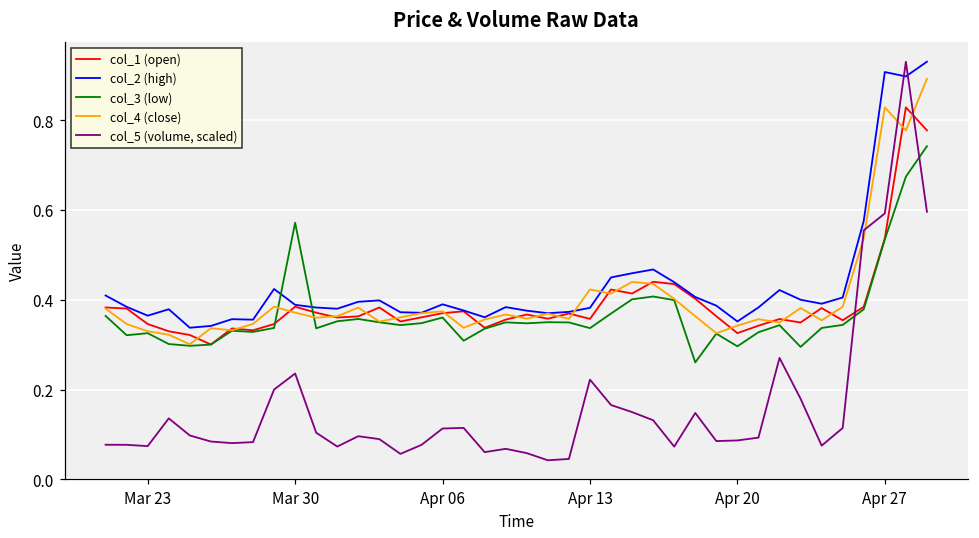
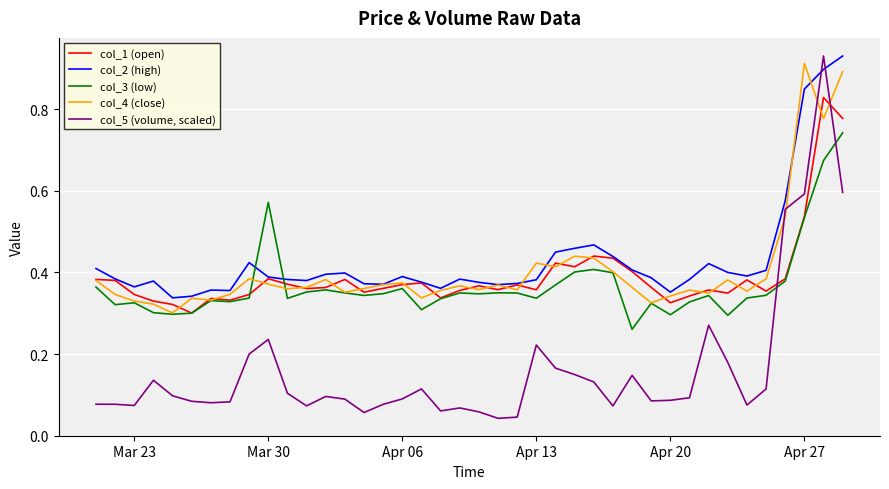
  {
    "col_1 (open)": {
      "Mar 23": 0.35,
      "Apr 13": 0.36,
      "Apr 20": 0.33
    },
    "col_2 (high)": {
      "Mar 23": 0.36,
      "Apr 06": 0.39,
      "Apr 13": 0.38,
      "Apr 20": 0.35,
-     "Apr 27": 0.91
+     "Apr 27": 0.85
    },
    "col_3 (low)": {
      "Mar 30": 0.57,
      "Apr 06": 0.36,
      "Apr 13": 0.34,
      "Apr 20": 0.30
    },
    "col_4 (close)": {
      "Mar 30": 0.37,
      "Apr 13": 0.42,
      "Apr 20": 0.34,
-     "Apr 27": 0.83
+     "Apr 27": 0.91
    },
    "col_5 (volume, scaled)": {
      "Mar 23": 0.07,
      "Mar 30": 0.24,
-     "Apr 06": 0.11,
+     "Apr 06": 0.09,
      "Apr 13": 0.22,
      "Apr 20": 0.09,
      "Apr 27": 0.59
    }
  }
